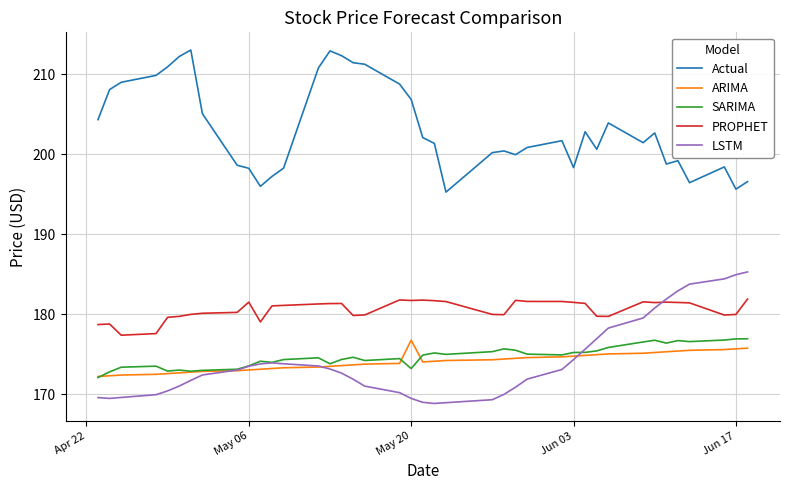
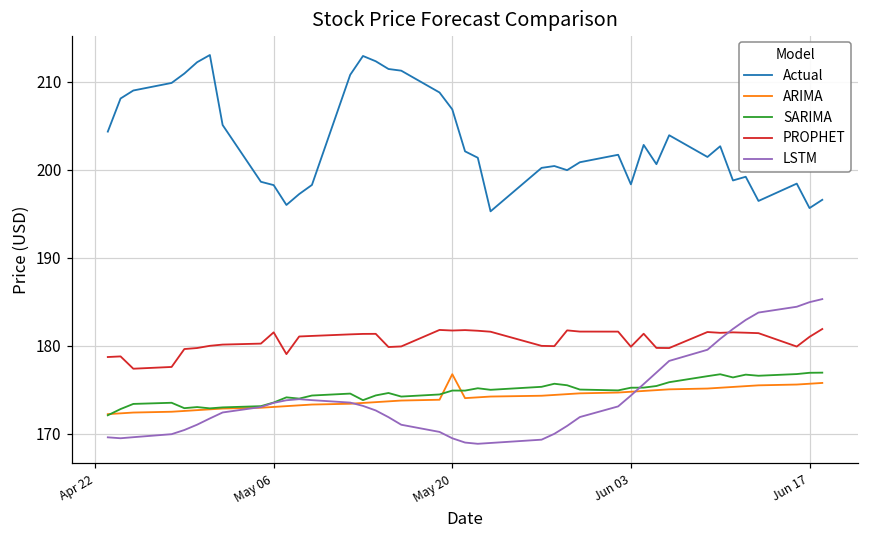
  {
    "Actual": {
      "May 06": 198,
      "May 20": 207,
      "Jun 03": 198,
      "Jun 17": 196
    },
    "ARIMA": {
      "May 06": 173,
      "May 20": 177,
      "Jun 03": 175,
      "Jun 17": 176
    },
    "SARIMA": {
-     "May 20": 173,
+     "May 20": 175,
      "Jun 03": 175,
      "Jun 17": 177
    },
    "PROPHET": {
      "May 06": 182,
      "May 20": 182,
-     "Jun 03": 181,
-     "Jun 17": 180
+     "Jun 03": 180,
+     "Jun 17": 181
    },
    "LSTM": {
      "May 20": 169,
      "Jun 03": 174,
      "Jun 17": 185
    }
  }
